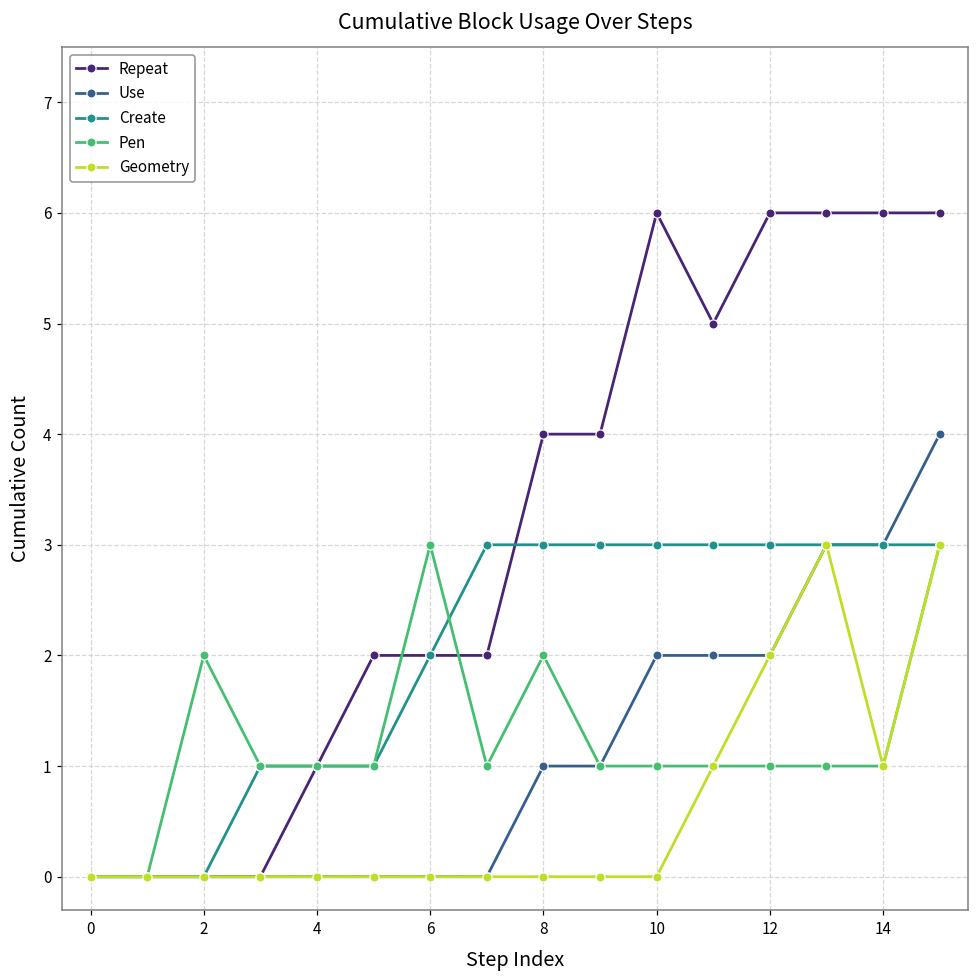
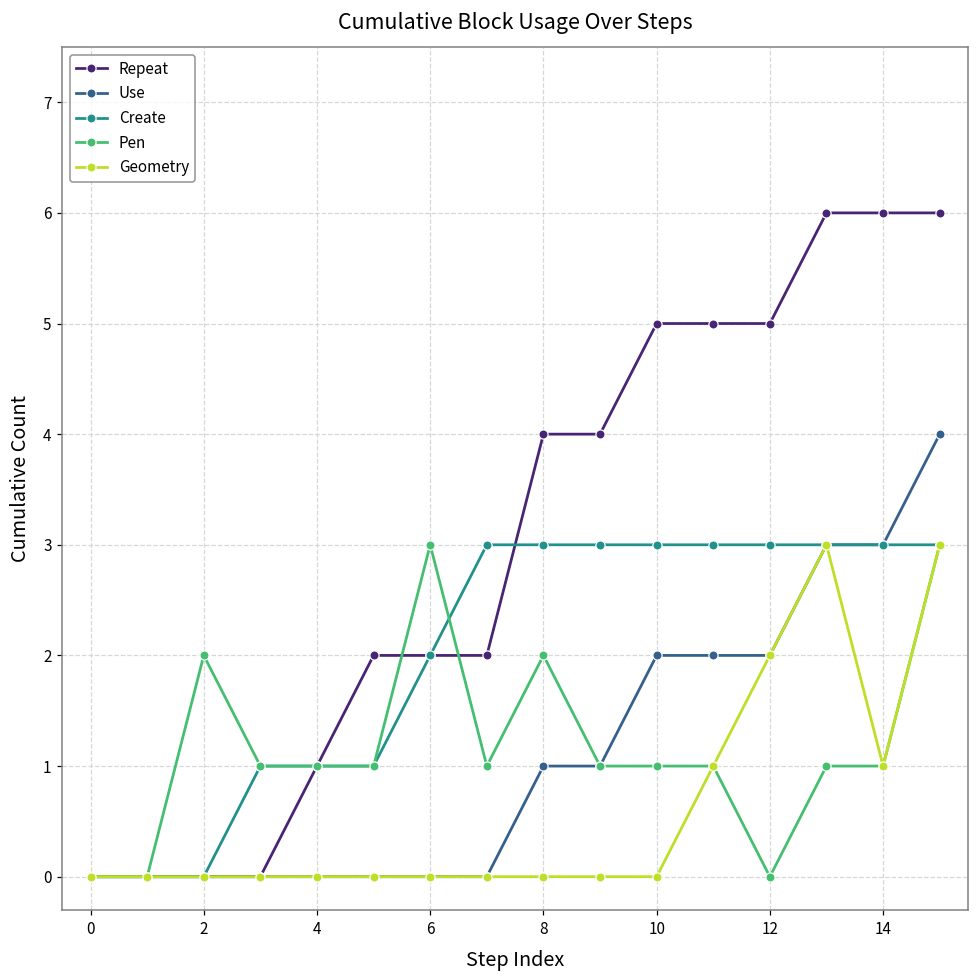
  {
    "Repeat": {
      "8": 4,
-     "10": 6,
-     "12": 6,
+     "10": 5,
+     "12": 5,
      "14": 6
    },
    "Pen": {
      "2": 2,
      "6": 3,
      "8": 2,
      "10": 1,
-     "12": 1
+     "12": 0
    },
    "Geometry": {
      "8": 0,
      "10": 0
    }
  }
